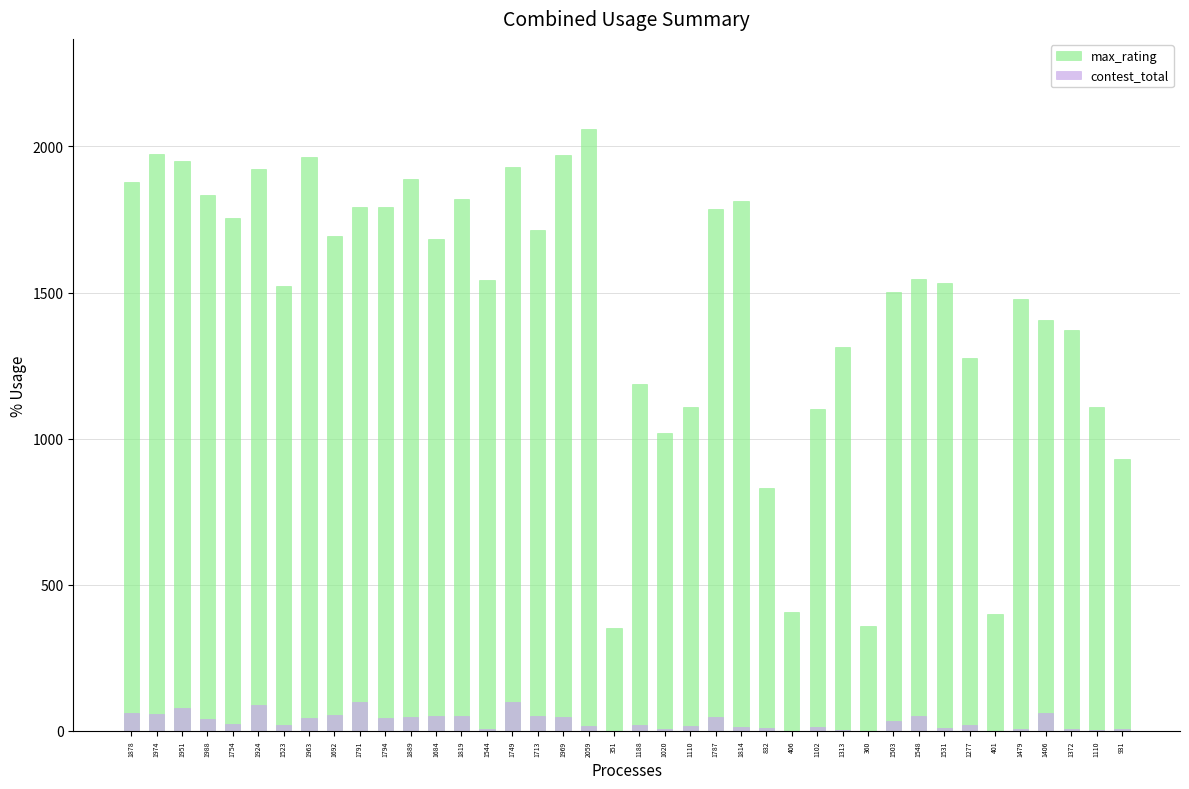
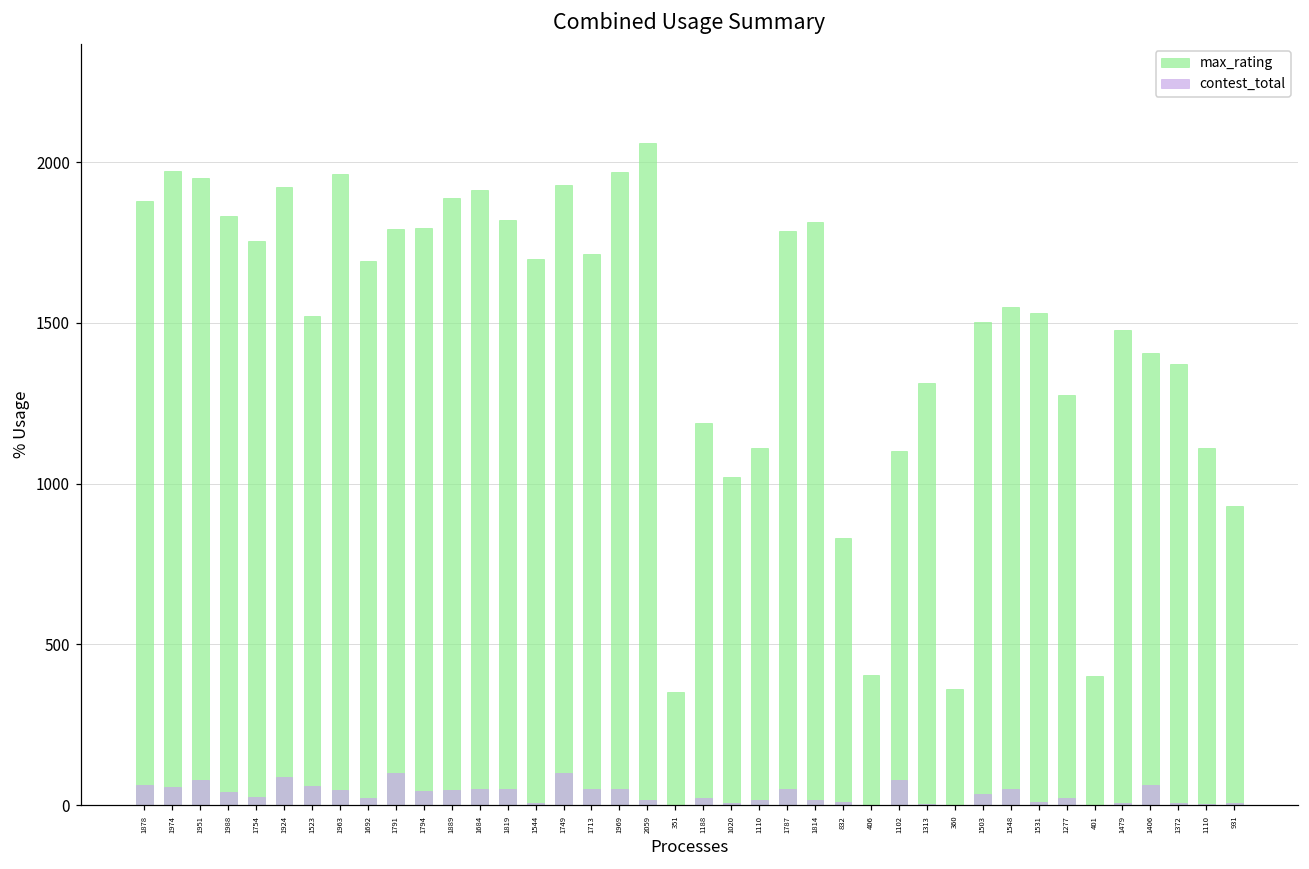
  {
    "max_rating": {
      "1878": 1880,
      "1974": 1970,
      "1951": 1950,
      "1988": 1830,
      "1754": 1750,
      "1924": 1920,
      "1523": 1520,
      "1963": 1960,
      "1692": 1690,
      "1791": 1790,
      "1794": 1790,
      "1889": 1890,
-     "1684": 1680,
+     "1684": 1910,
      "1819": 1820,
-     "1544": 1540,
+     "1544": 1700,
      "1749": 1930,
      "1713": 1710,
      "1969": 1970,
      "2059": 2060,
      "351": 350,
      "1188": 1190,
      "1020": 1020,
      "1787": 1790,
      "1814": 1810,
      "832": 830,
      "406": 410,
      "1102": 1100,
      "1313": 1310,
      "360": 360,
      "1503": 1500,
      "1548": 1550,
      "1531": 1530,
      "1277": 1280,
      "401": 400,
      "1479": 1480,
      "1406": 1410,
      "1372": 1370,
      "931": 930
    },
    "contest_total": {
-     "1523": 20,
-     "1692": 50,
-     "1102": 10
+     "1523": 60,
+     "1692": 20,
+     "1102": 80
    }
  }
